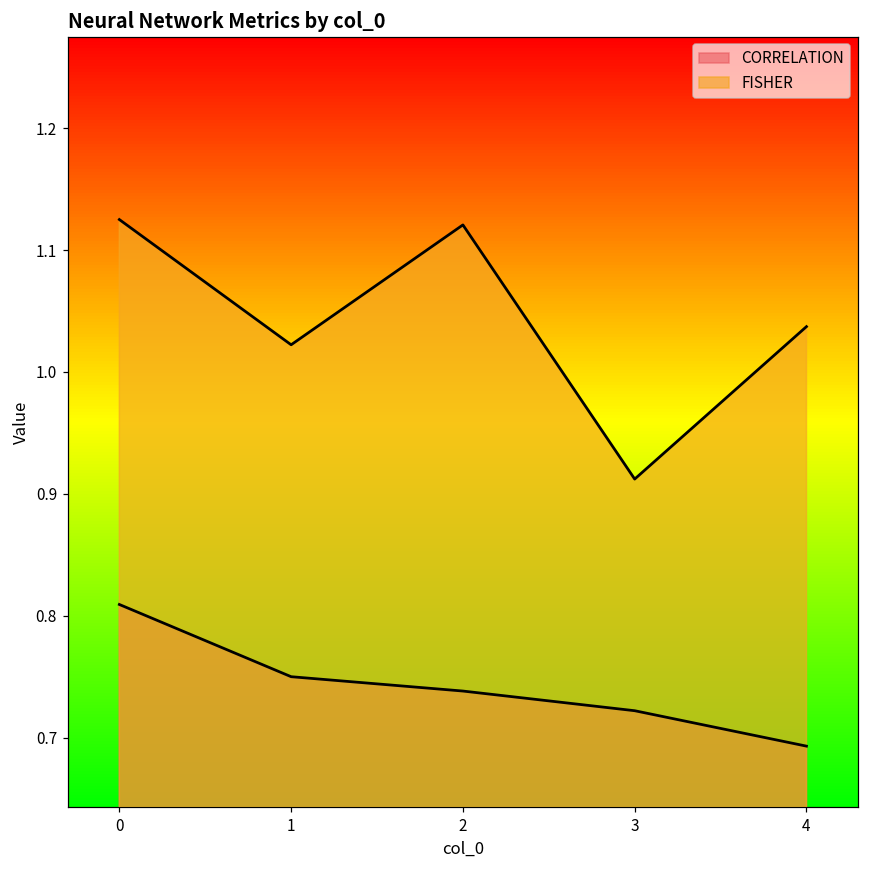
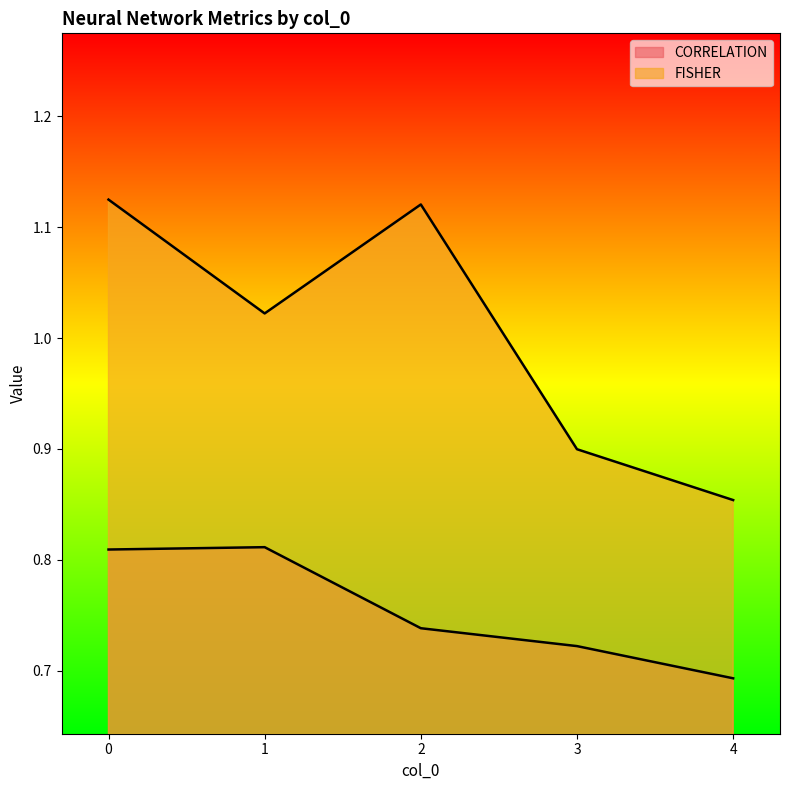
  {
    "CORRELATION": {
      "0": 0.809,
-     "1": 0.750,
+     "1": 0.811,
      "2": 0.738,
      "3": 0.722,
      "4": 0.693
    },
    "FISHER": {
      "0": 1.125,
      "1": 1.022,
      "2": 1.121,
-     "3": 0.912,
-     "4": 1.037
+     "3": 0.900,
+     "4": 0.854
    }
  }
